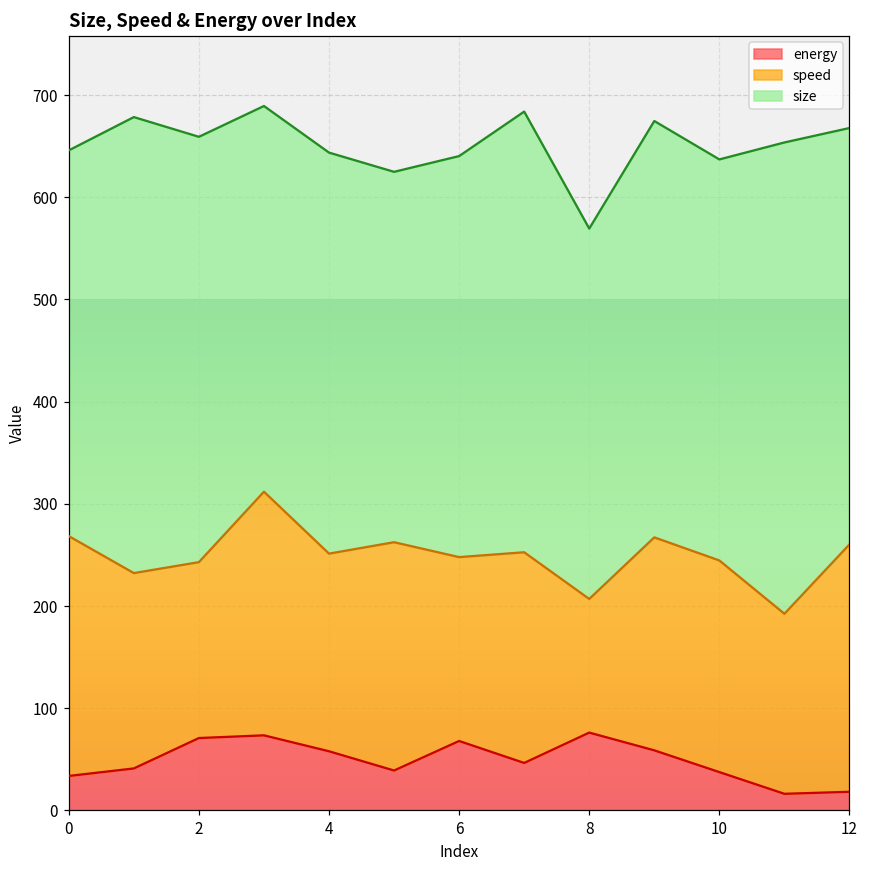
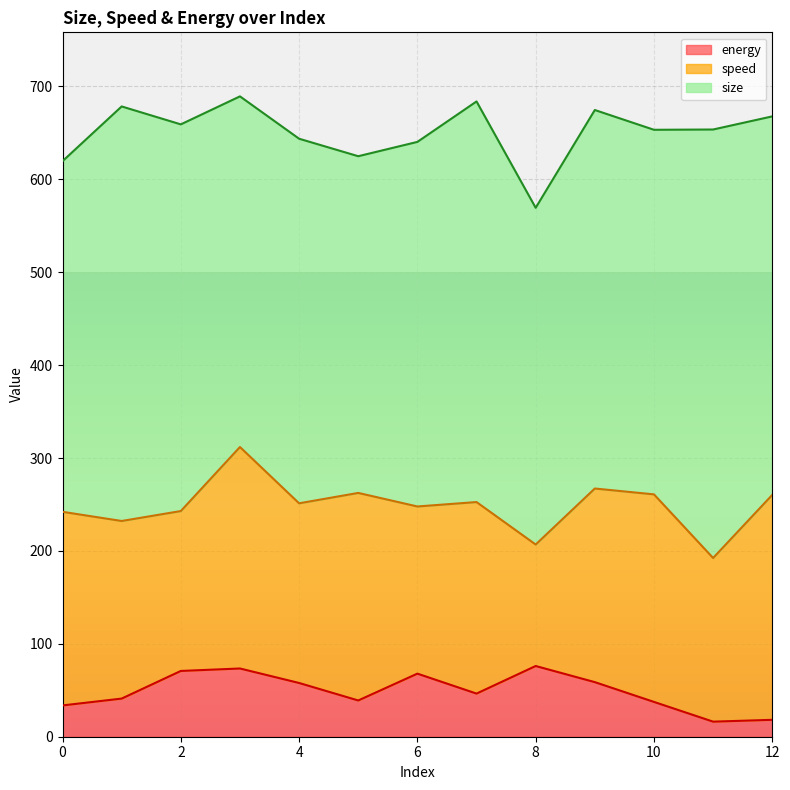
  {
    "energy": {
      "0": 30,
      "2": 70,
      "4": 60,
      "6": 70,
      "8": 80,
      "10": 40,
      "12": 20
    },
    "speed": {
-     "0": 230,
+     "0": 210,
      "2": 170,
      "4": 190,
      "6": 180,
      "8": 130,
-     "10": 210,
+     "10": 220,
      "12": 240
    },
    "size": {
      "0": 380,
      "2": 420,
      "4": 390,
      "6": 390,
      "8": 360,
      "10": 390,
      "12": 410
    }
  }
